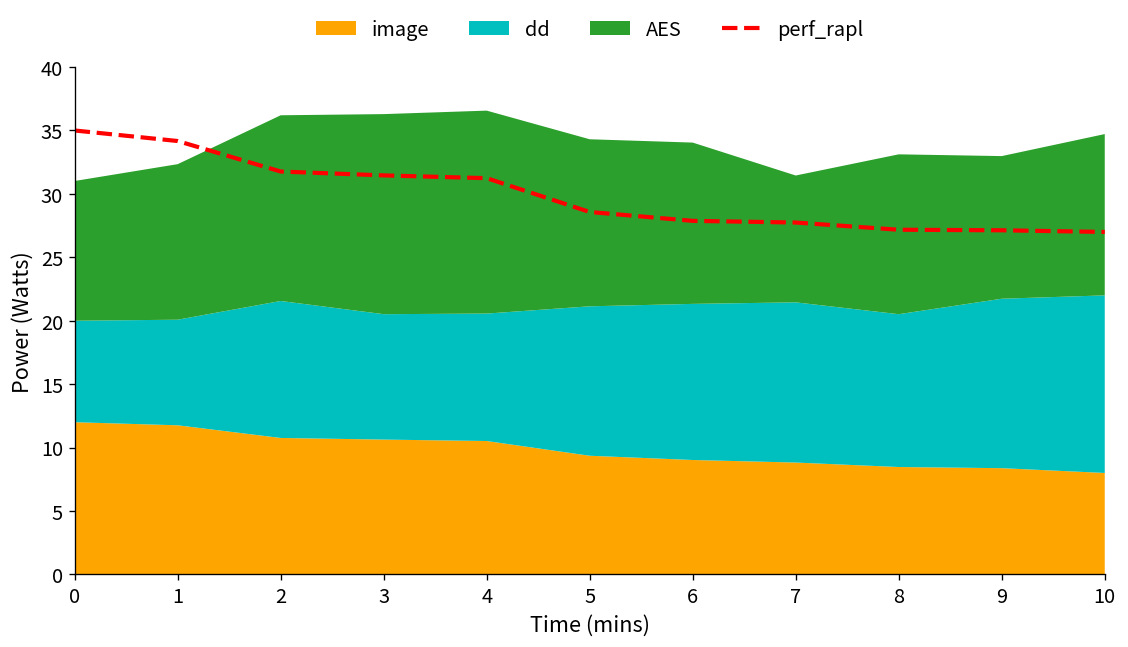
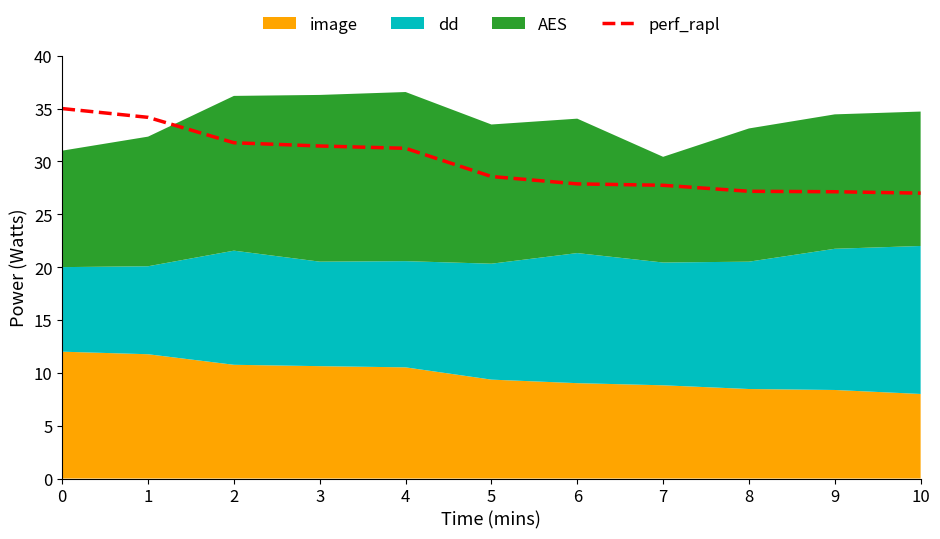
  {
    "perf_rapl": {
      "0": 35.0,
      "1": 34.2,
      "2": 31.8,
      "3": 31.5,
      "4": 31.2,
      "5": 28.6,
      "6": 27.9,
      "7": 27.7,
      "8": 27.2,
      "9": 27.1,
      "10": 27.0
    },
    "dd": {
-     "5": 11.8,
-     "7": 12.6
+     "5": 11.0,
+     "7": 11.6
    },
    "AES": {
      "0": 11.0,
      "1": 12.3,
      "2": 14.6,
      "3": 15.8,
      "4": 16.0,
      "5": 13.2,
      "6": 12.7,
      "7": 10.0,
      "8": 12.6,
-     "9": 11.2,
+     "9": 12.7,
      "10": 12.7
    }
  }
